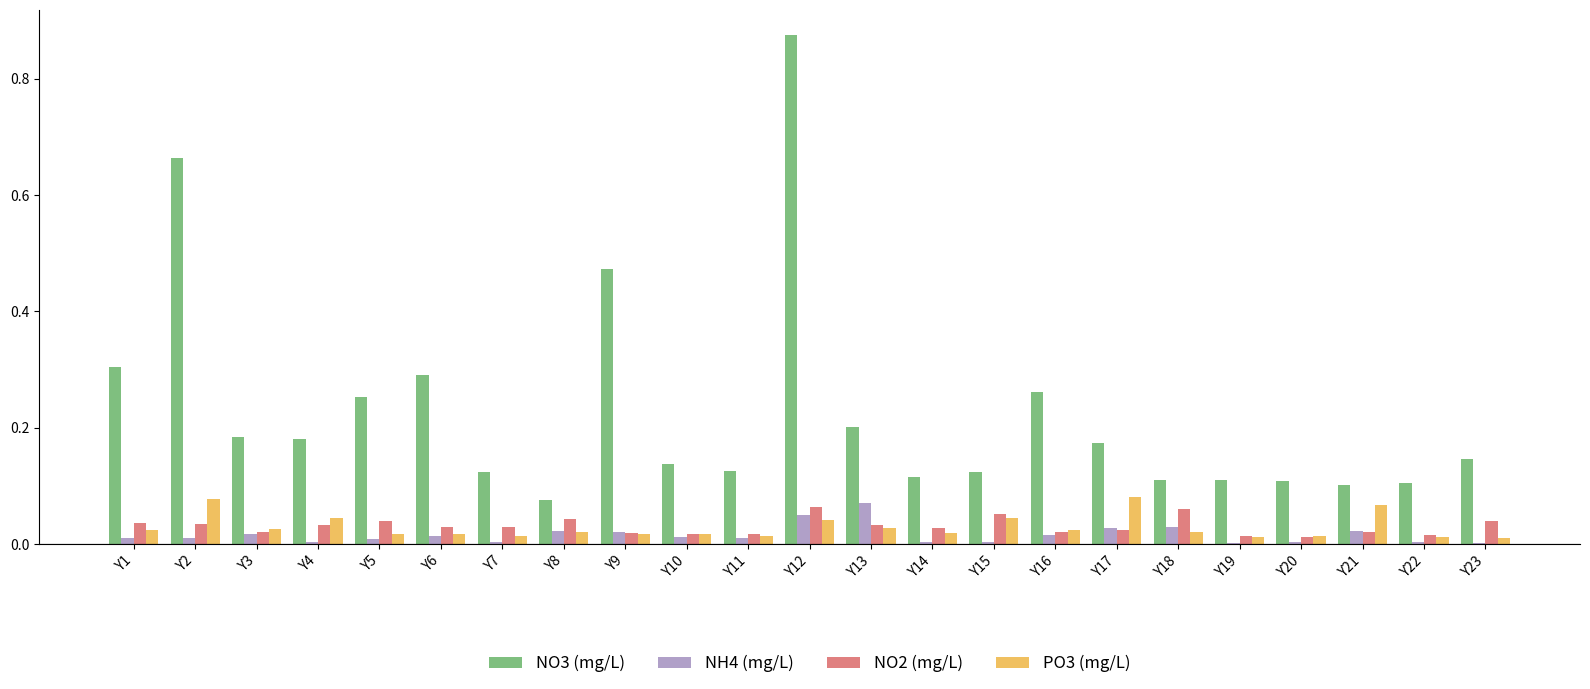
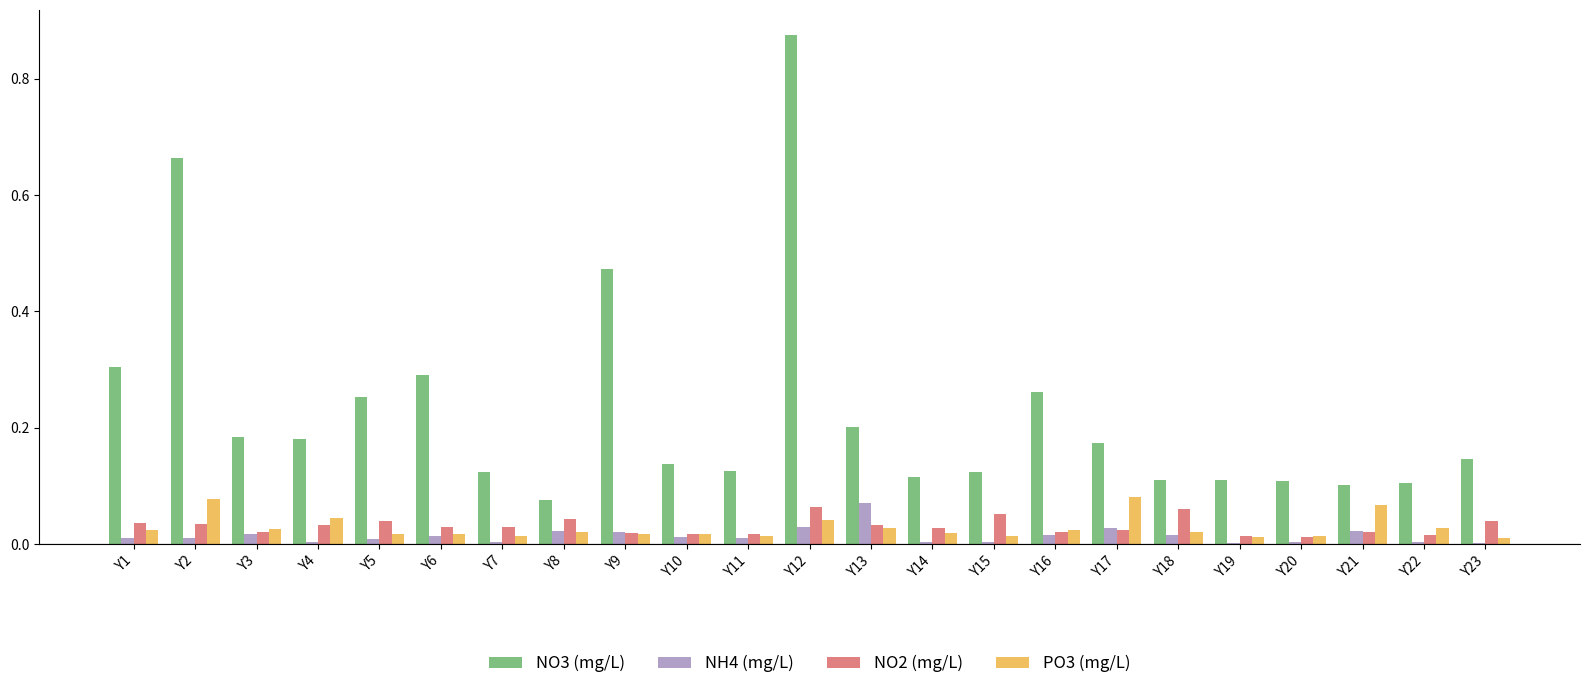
  {
    "NO3 (mg/L)": {
      "Y1": 0.30,
      "Y2": 0.66,
      "Y3": 0.18,
      "Y4": 0.18,
      "Y5": 0.25,
      "Y6": 0.29,
      "Y7": 0.12,
      "Y8": 0.08,
      "Y9": 0.47,
      "Y10": 0.14,
      "Y11": 0.13,
      "Y12": 0.87,
      "Y13": 0.20,
      "Y14": 0.12,
      "Y15": 0.12,
      "Y16": 0.26,
      "Y17": 0.17,
      "Y18": 0.11,
      "Y19": 0.11,
      "Y20": 0.11,
      "Y21": 0.10,
      "Y22": 0.10,
      "Y23": 0.15
    },
    "NH4 (mg/L)": {
      "Y1": 0.01,
      "Y2": 0.01,
      "Y3": 0.02,
      "Y5": 0.01,
      "Y6": 0.01,
      "Y8": 0.02,
      "Y9": 0.02,
      "Y10": 0.01,
      "Y11": 0.01,
-     "Y12": 0.05,
+     "Y12": 0.03,
      "Y13": 0.07,
      "Y16": 0.02,
      "Y17": 0.03,
-     "Y18": 0.03,
+     "Y18": 0.02,
      "Y21": 0.02
    },
    "NO2 (mg/L)": {
      "Y1": 0.04,
      "Y2": 0.03,
      "Y3": 0.02,
      "Y4": 0.03,
      "Y5": 0.04,
      "Y6": 0.03,
      "Y7": 0.03,
      "Y8": 0.04,
      "Y9": 0.02,
      "Y10": 0.02,
      "Y11": 0.02,
      "Y12": 0.06,
      "Y13": 0.03,
      "Y14": 0.03,
      "Y15": 0.05,
      "Y16": 0.02,
      "Y17": 0.02,
      "Y18": 0.06,
      "Y19": 0.01,
      "Y20": 0.01,
      "Y21": 0.02,
      "Y22": 0.01,
      "Y23": 0.04
    },
    "PO3 (mg/L)": {
      "Y1": 0.02,
      "Y2": 0.08,
      "Y3": 0.03,
      "Y4": 0.05,
      "Y5": 0.02,
      "Y6": 0.02,
      "Y7": 0.01,
      "Y8": 0.02,
      "Y9": 0.02,
      "Y10": 0.02,
      "Y11": 0.01,
      "Y12": 0.04,
      "Y13": 0.03,
      "Y14": 0.02,
-     "Y15": 0.04,
+     "Y15": 0.01,
      "Y16": 0.02,
      "Y17": 0.08,
      "Y18": 0.02,
      "Y19": 0.01,
      "Y20": 0.01,
      "Y21": 0.07,
-     "Y22": 0.01,
+     "Y22": 0.03,
      "Y23": 0.01
    }
  }
